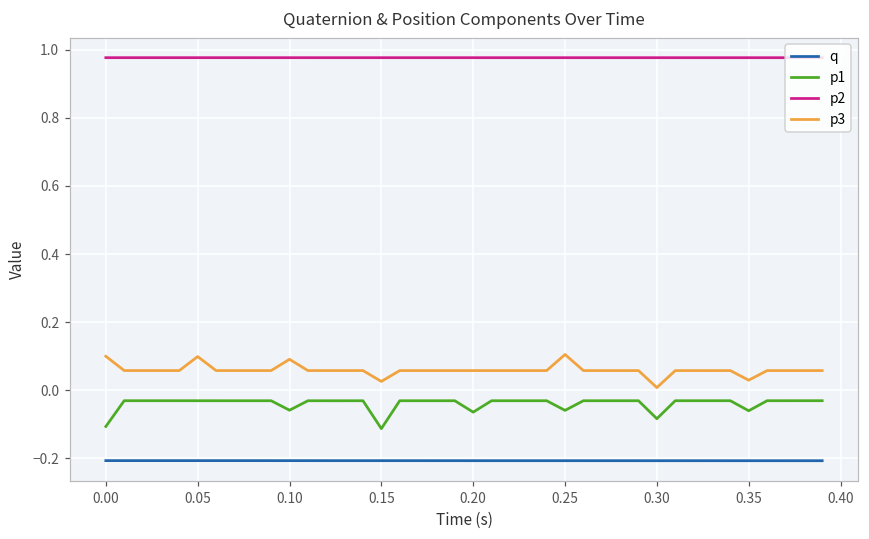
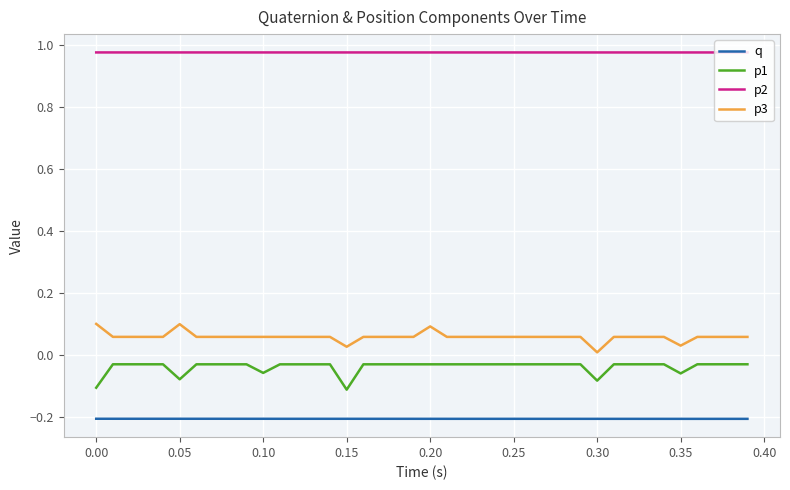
  {
    "q": {
      "0.00": -0.21,
      "0.05": -0.21,
      "0.10": -0.21,
      "0.15": -0.21,
      "0.20": -0.21,
      "0.25": -0.21,
      "0.30": -0.21,
      "0.35": -0.21
    },
    "p1": {
      "0.00": -0.11,
-     "0.05": -0.03,
+     "0.05": -0.08,
      "0.10": -0.06,
      "0.15": -0.11,
-     "0.20": -0.06,
-     "0.25": -0.06,
+     "0.20": -0.03,
+     "0.25": -0.03,
      "0.30": -0.08,
      "0.35": -0.06
    },
    "p2": {
      "0.00": 0.98,
      "0.05": 0.98,
      "0.10": 0.98,
      "0.15": 0.98,
      "0.20": 0.98,
      "0.25": 0.98,
      "0.30": 0.98,
      "0.35": 0.98
    },
    "p3": {
      "0.00": 0.10,
      "0.05": 0.10,
-     "0.10": 0.09,
+     "0.10": 0.06,
      "0.15": 0.03,
-     "0.20": 0.06,
-     "0.25": 0.11,
+     "0.20": 0.09,
+     "0.25": 0.06,
      "0.30": 0.01,
      "0.35": 0.03
    }
  }
